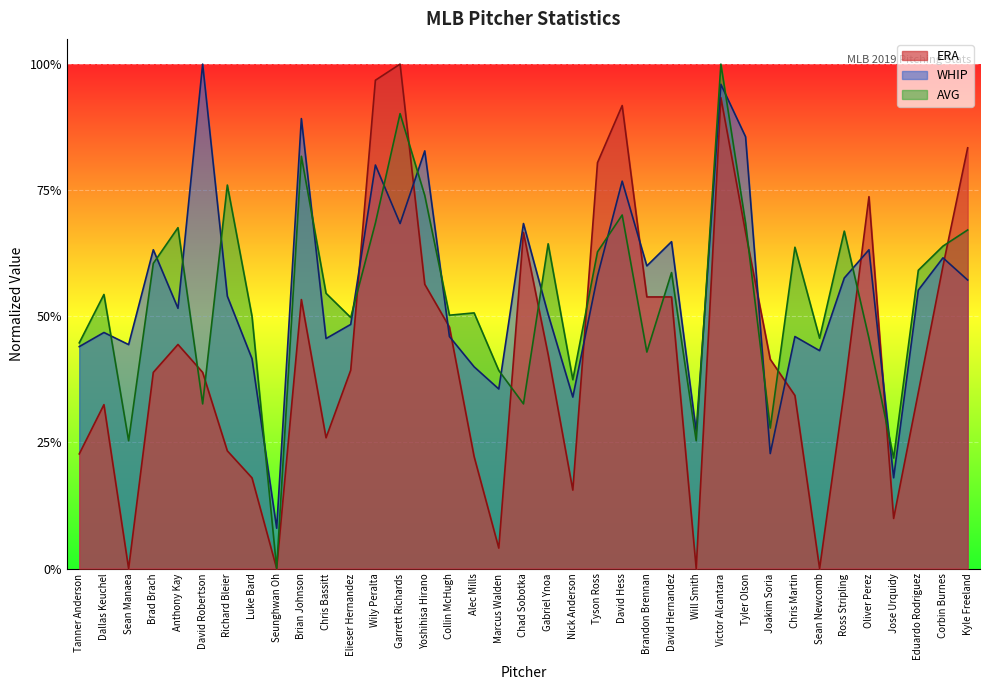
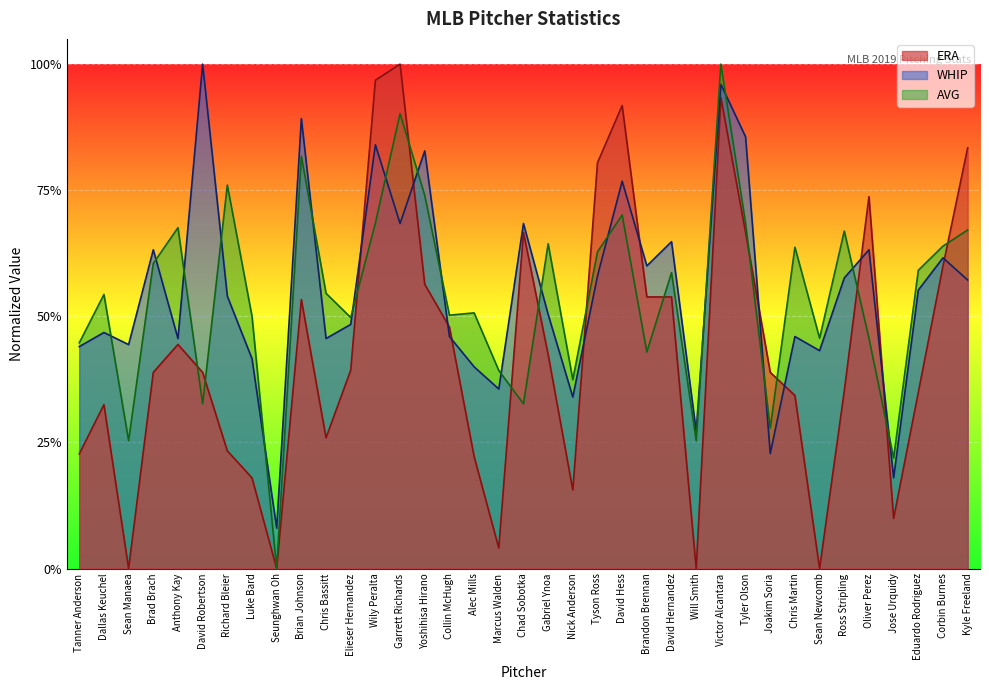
  {
    "ERA": {
      "Tanner Anderson": "23%",
      "Dallas Keuchel": "32%",
      "Sean Manaea": "0%",
      "Brad Brach": "39%",
      "Anthony Kay": "44%",
      "David Robertson": "39%",
      "Richard Bleier": "23%",
      "Luke Bard": "18%",
      "Brian Johnson": "53%",
      "Chris Bassitt": "26%",
      "Elieser Hernandez": "39%",
      "Wily Peralta": "97%",
      "Garrett Richards": "100%",
      "Yoshihisa Hirano": "56%",
      "Collin McHugh": "48%",
      "Alec Mills": "22%",
      "Marcus Walden": "4%",
      "Chad Sobotka": "67%",
      "Gabriel Ynoa": "42%",
      "Nick Anderson": "16%",
      "Tyson Ross": "80%",
      "David Hess": "92%",
      "Brandon Brennan": "54%",
      "David Hernandez": "54%",
      "Will Smith": "0%",
      "Victor Alcantara": "93%",
      "Tyler Olson": "67%",
-     "Joakim Soria": "41%",
+     "Joakim Soria": "39%",
      "Chris Martin": "34%",
      "Sean Newcomb": "0%",
      "Ross Stripling": "35%",
      "Oliver Perez": "74%",
      "Jose Urquidy": "10%",
      "Eduardo Rodriguez": "35%",
      "Corbin Burnes": "60%",
      "Kyle Freeland": "83%"
    },
    "WHIP": {
      "Tanner Anderson": "44%",
      "Dallas Keuchel": "47%",
      "Sean Manaea": "44%",
      "Brad Brach": "63%",
-     "Anthony Kay": "52%",
+     "Anthony Kay": "46%",
      "David Robertson": "100%",
      "Richard Bleier": "54%",
      "Luke Bard": "42%",
      "Seunghwan Oh": "8%",
      "Brian Johnson": "89%",
      "Chris Bassitt": "46%",
      "Elieser Hernandez": "48%",
-     "Wily Peralta": "80%",
+     "Wily Peralta": "84%",
      "Garrett Richards": "68%",
      "Yoshihisa Hirano": "83%",
      "Collin McHugh": "46%",
      "Alec Mills": "40%",
      "Marcus Walden": "36%",
      "Chad Sobotka": "68%",
      "Gabriel Ynoa": "50%",
      "Nick Anderson": "34%",
      "Tyson Ross": "58%",
      "David Hess": "77%",
      "Brandon Brennan": "60%",
      "David Hernandez": "65%",
      "Will Smith": "27%",
      "Victor Alcantara": "96%",
      "Tyler Olson": "86%",
      "Joakim Soria": "23%",
      "Chris Martin": "46%",
      "Sean Newcomb": "43%",
      "Ross Stripling": "58%",
      "Oliver Perez": "63%",
      "Jose Urquidy": "18%",
      "Eduardo Rodriguez": "55%",
      "Corbin Burnes": "62%",
      "Kyle Freeland": "57%"
    },
    "AVG": {
      "Tanner Anderson": "45%",
      "Dallas Keuchel": "54%",
      "Sean Manaea": "25%",
      "Brad Brach": "61%",
      "Anthony Kay": "68%",
      "David Robertson": "33%",
      "Richard Bleier": "76%",
      "Luke Bard": "50%",
      "Brian Johnson": "82%",
      "Chris Bassitt": "55%",
      "Elieser Hernandez": "50%",
      "Wily Peralta": "68%",
      "Garrett Richards": "90%",
      "Yoshihisa Hirano": "74%",
      "Collin McHugh": "50%",
      "Alec Mills": "51%",
      "Marcus Walden": "39%",
      "Chad Sobotka": "33%",
      "Gabriel Ynoa": "64%",
      "Nick Anderson": "37%",
      "Tyson Ross": "63%",
      "David Hess": "70%",
      "Brandon Brennan": "43%",
      "David Hernandez": "59%",
      "Will Smith": "25%",
      "Victor Alcantara": "100%",
      "Tyler Olson": "68%",
      "Joakim Soria": "28%",
      "Chris Martin": "64%",
      "Sean Newcomb": "46%",
      "Ross Stripling": "67%",
      "Oliver Perez": "46%",
      "Jose Urquidy": "22%",
      "Eduardo Rodriguez": "59%",
      "Corbin Burnes": "64%",
      "Kyle Freeland": "67%"
    }
  }
